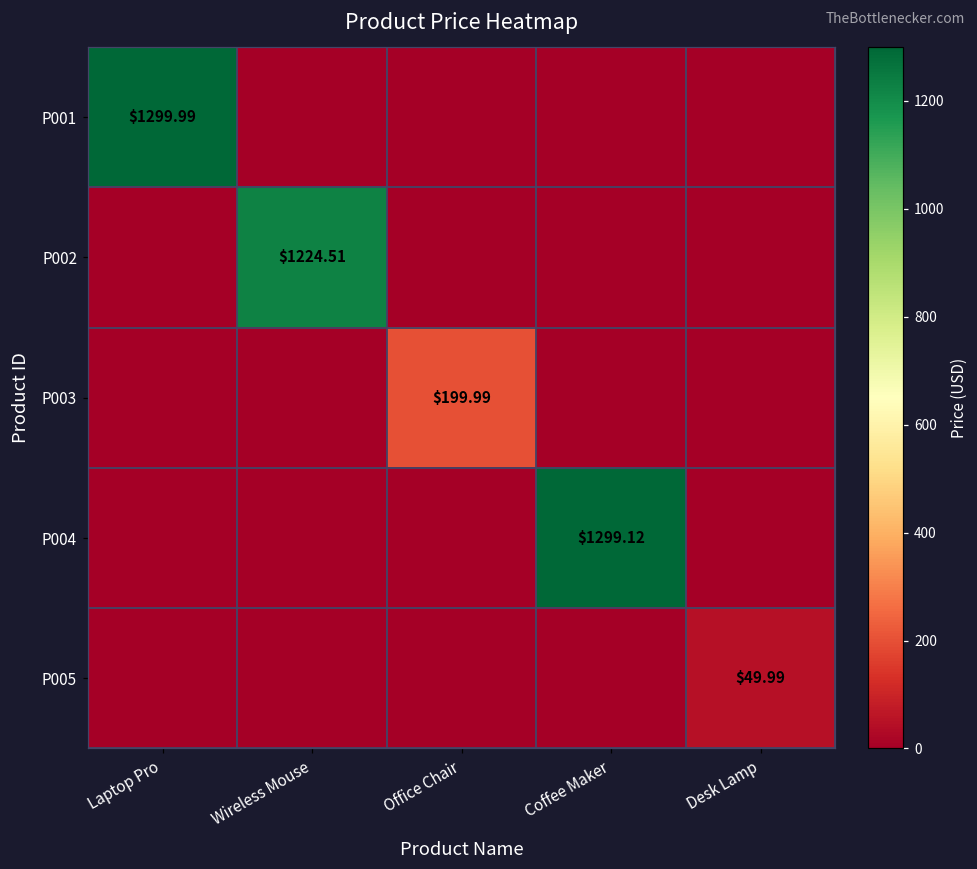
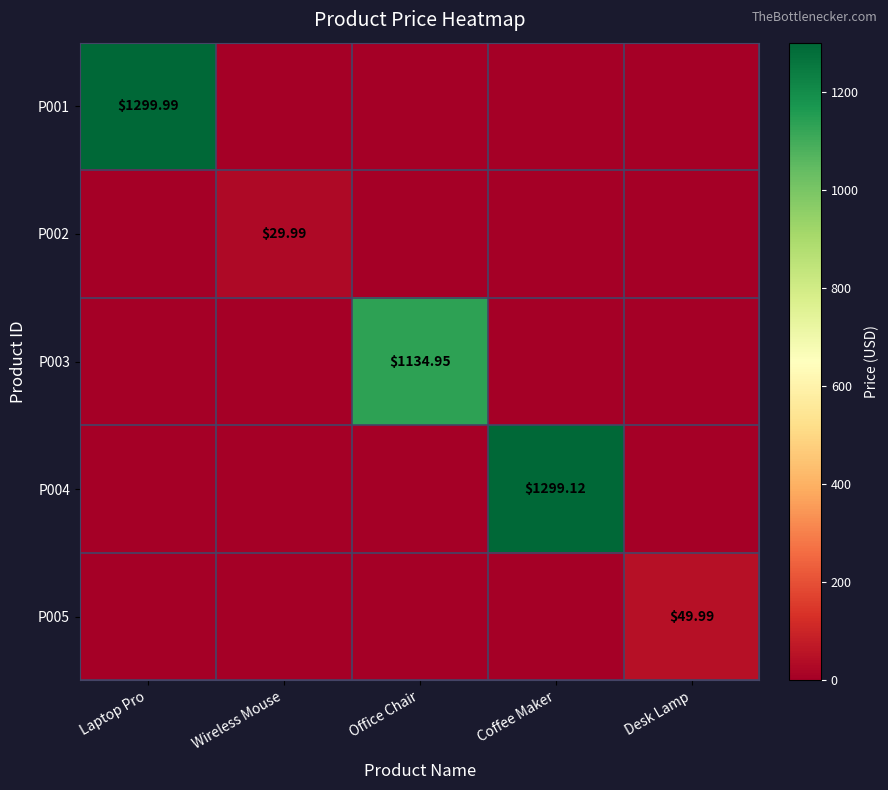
  {
    "P001": {
      "Laptop Pro": "$1299.99"
    },
    "P002": {
-     "Wireless Mouse": "$1224.51"
+     "Wireless Mouse": "$29.99"
    },
    "P003": {
-     "Office Chair": "$199.99"
+     "Office Chair": "$1134.95"
    },
    "P004": {
      "Coffee Maker": "$1299.12"
    },
    "P005": {
      "Desk Lamp": "$49.99"
    }
  }
